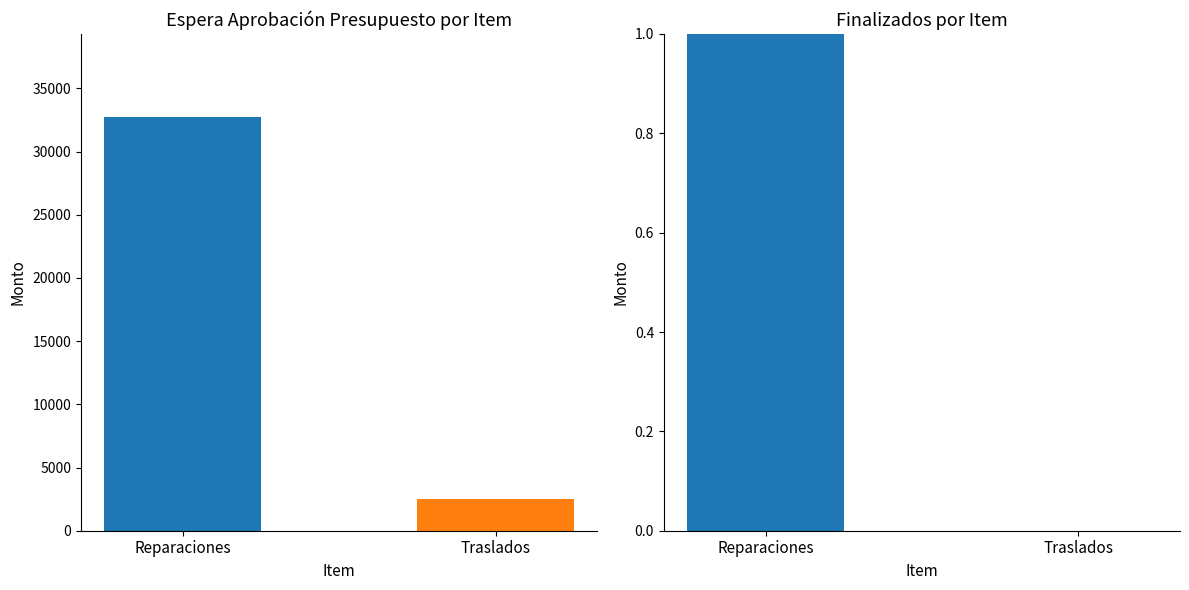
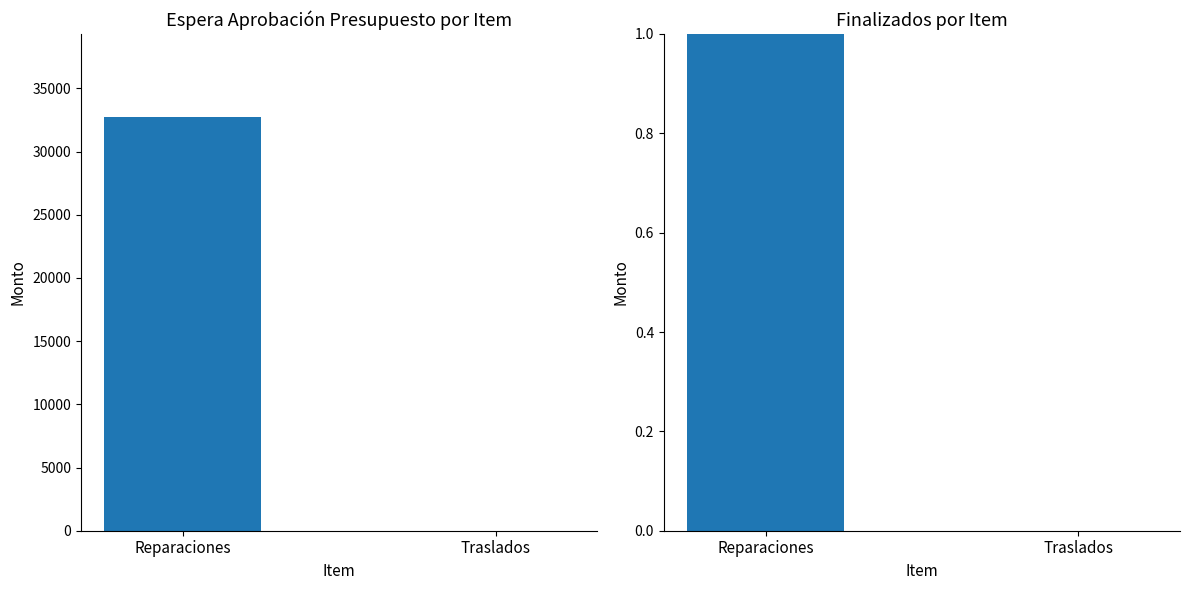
  {
    "Espera Aprobación Presupuesto por Item": {
      "Reparaciones": 32800,
-     "Traslados": 2500
+     "Traslados": 0
    },
    "Finalizados por Item": {
      "Traslados": 0.00
    }
  }
